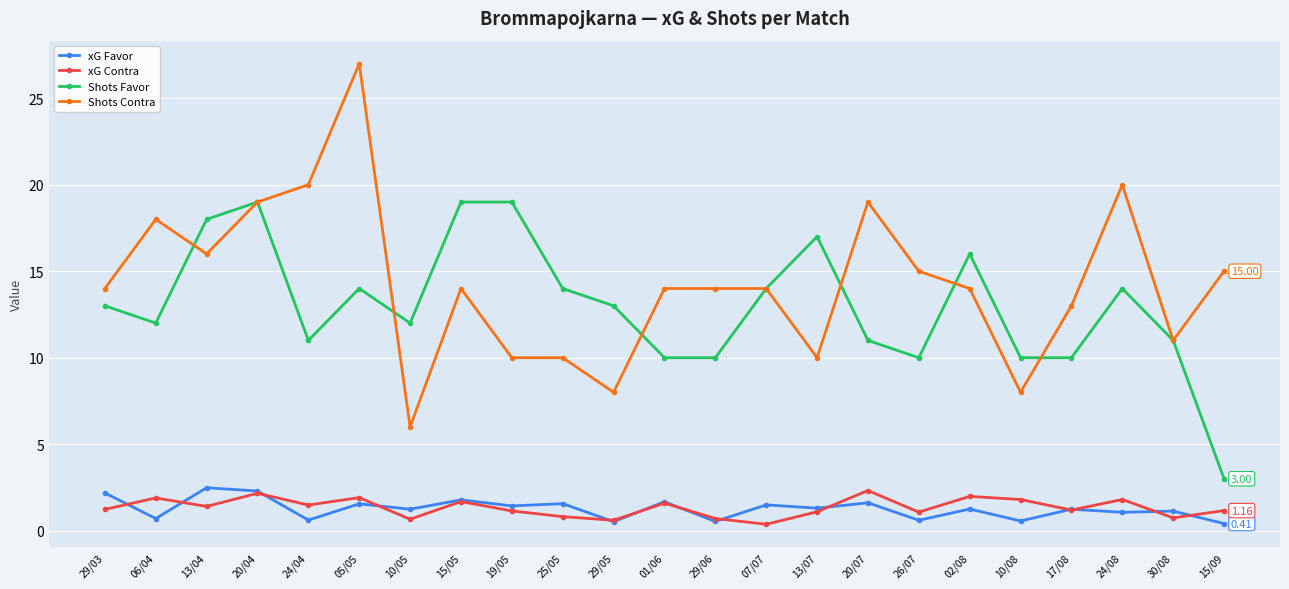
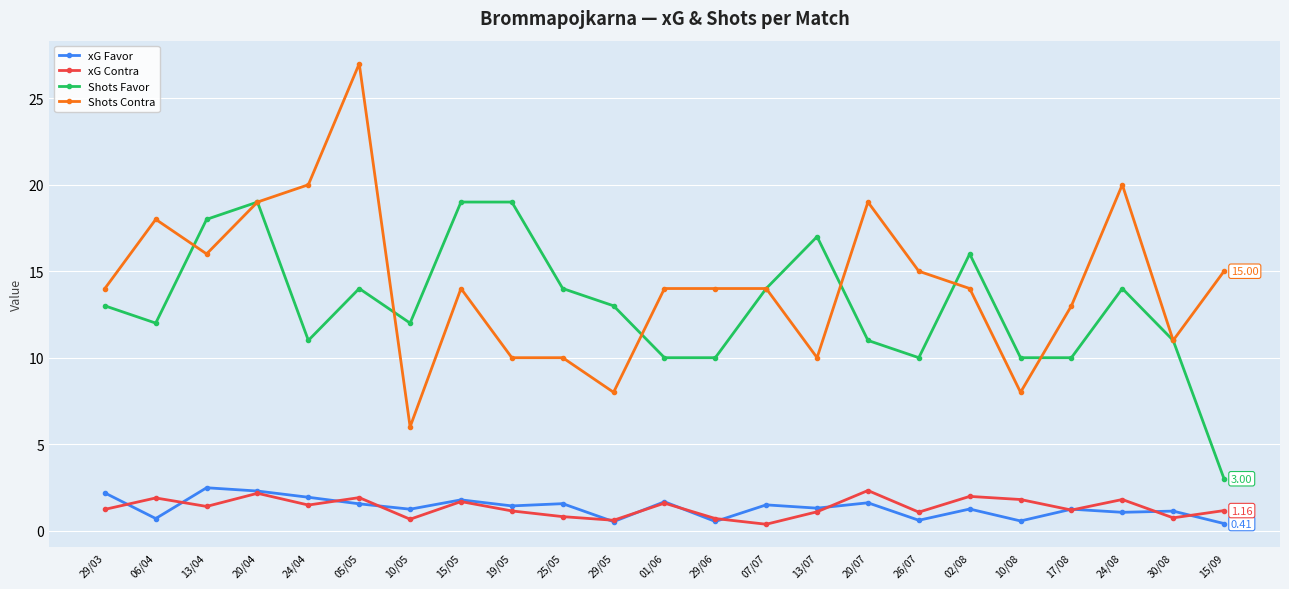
  {
    "xG Favor": {
      "29/03": 2.2,
      "06/04": 0.7,
      "13/04": 2.5,
-     "24/04": 0.6,
+     "24/04": 1.9,
      "05/05": 1.6,
      "10/05": 1.2,
      "19/05": 1.4,
      "25/05": 1.6,
      "29/06": 0.5,
      "07/07": 1.5,
      "13/07": 1.3,
      "20/07": 1.6,
      "26/07": 0.6,
      "02/08": 1.3,
      "10/08": 0.6,
      "24/08": 1.1,
      "30/08": 1.1
    },
    "xG Contra": {
      "29/03": 1.2,
      "06/04": 1.9,
      "13/04": 1.4,
      "24/04": 1.5,
      "05/05": 1.9,
      "10/05": 0.7,
      "19/05": 1.1,
      "25/05": 0.8,
      "29/06": 0.7,
      "07/07": 0.4,
      "13/07": 1.1,
      "20/07": 2.3,
      "26/07": 1.1,
      "02/08": 2.0,
      "10/08": 1.8,
      "24/08": 1.8,
      "30/08": 0.7
    },
    "Shots Favor": {
      "29/03": 13.0,
      "06/04": 12.0,
      "13/04": 18.0,
      "24/04": 11.0,
      "05/05": 14.0,
      "10/05": 12.0,
      "15/05": 19.0,
      "19/05": 19.0,
      "25/05": 14.0,
      "29/05": 13.0,
      "01/06": 10.0,
      "29/06": 10.0,
      "13/07": 17.0,
      "20/07": 11.0,
      "26/07": 10.0,
      "02/08": 16.0,
      "10/08": 10.0,
      "17/08": 10.0,
      "24/08": 14.0
    },
    "Shots Contra": {
      "29/03": 14.0,
      "06/04": 18.0,
      "13/04": 16.0,
      "24/04": 20.0,
      "05/05": 27.0,
      "10/05": 6.0,
      "15/05": 14.0,
      "19/05": 10.0,
      "25/05": 10.0,
      "29/05": 8.0,
      "01/06": 14.0,
      "29/06": 14.0,
      "13/07": 10.0,
      "20/07": 19.0,
      "26/07": 15.0,
      "02/08": 14.0,
      "10/08": 8.0,
      "17/08": 13.0,
      "24/08": 20.0
    }
  }
